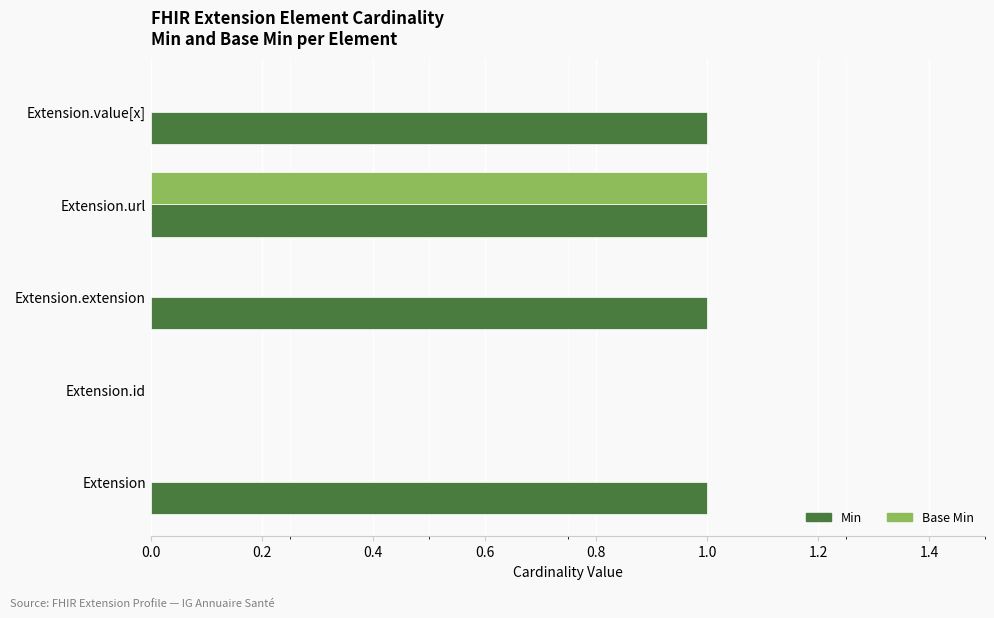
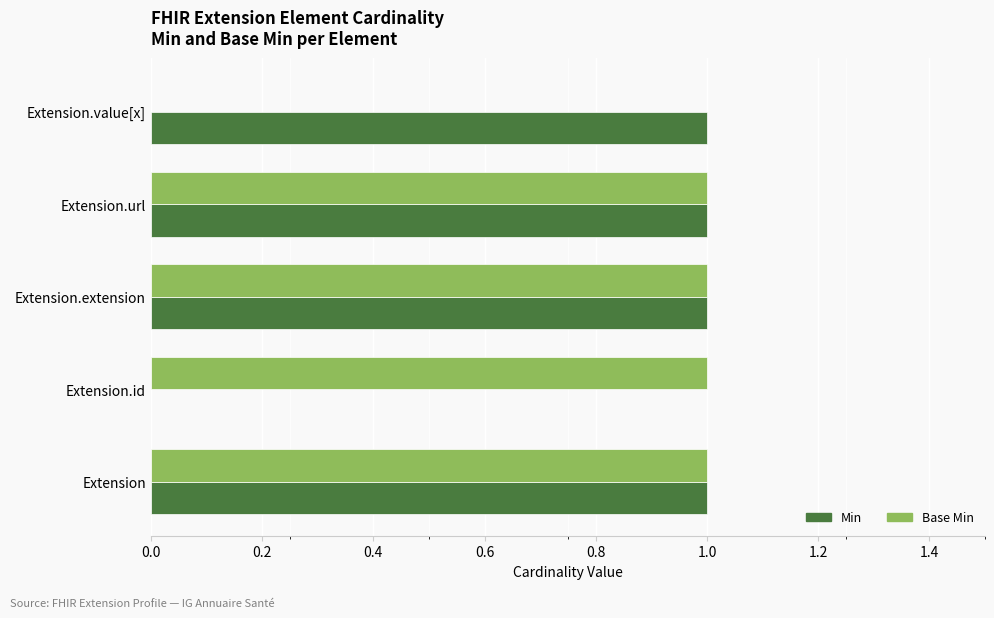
  {
    "Min": {
      "Extension.value[x]": 1,
      "Extension.url": 1,
      "Extension.extension": 1,
      "Extension.id": 0,
      "Extension": 1
    },
    "Base Min": {
      "Extension.value[x]": 0,
      "Extension.url": 1,
-     "Extension.extension": 0,
-     "Extension.id": 0,
-     "Extension": 0
+     "Extension.extension": 1,
+     "Extension.id": 1,
+     "Extension": 1
    }
  }
